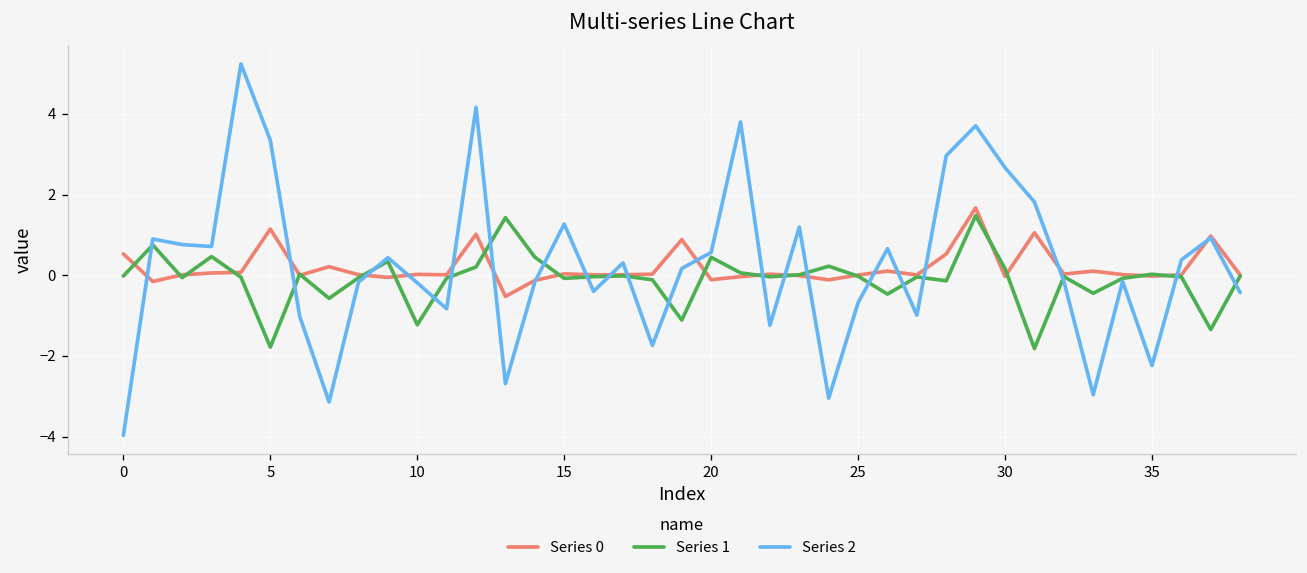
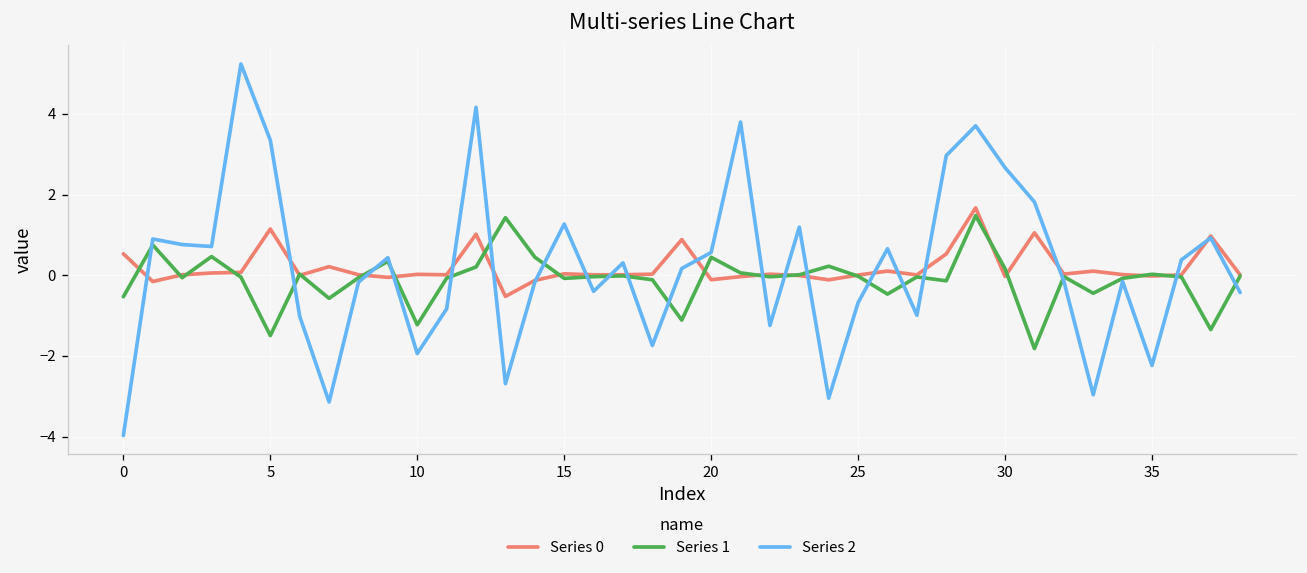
  {
    "Series 0": {
      "0": 0.5,
      "5": 1.1,
      "10": 0.0,
      "15": 0.0,
      "20": -0.1,
      "30": 0.0
    },
    "Series 1": {
-     "0": 0.0,
-     "5": -1.8,
+     "0": -0.5,
+     "5": -1.5,
      "10": -1.2,
      "15": -0.1,
      "20": 0.4,
      "30": 0.2
    },
    "Series 2": {
      "0": -4.0,
      "5": 3.3,
-     "10": -0.2,
+     "10": -1.9,
      "15": 1.3,
      "20": 0.6,
      "25": -0.7,
      "30": 2.7,
      "35": -2.2
    }
  }
